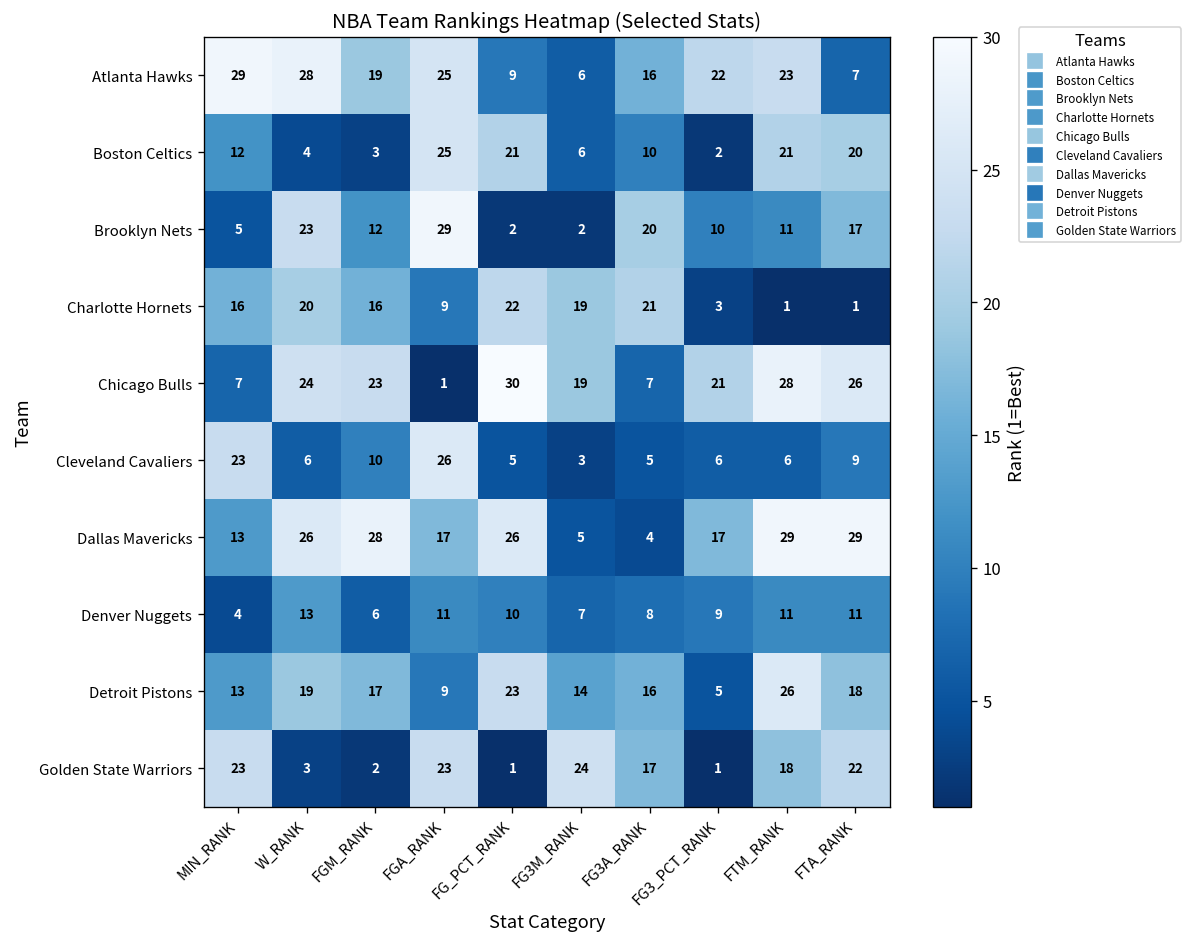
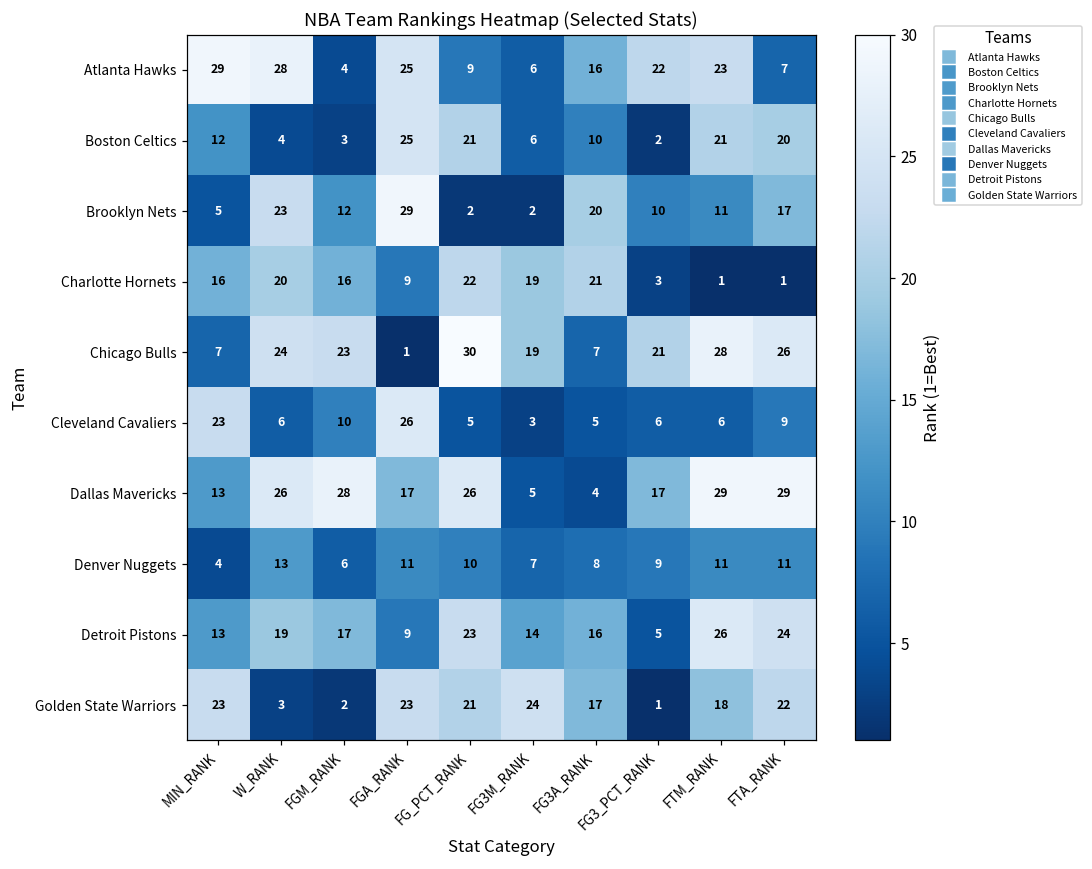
  {
    "Atlanta Hawks": {
      "MIN_RANK": 29,
      "W_RANK": 28,
-     "FGM_RANK": 19,
+     "FGM_RANK": 4,
      "FGA_RANK": 25,
      "FG_PCT_RANK": 9,
      "FG3M_RANK": 6,
      "FG3A_RANK": 16,
      "FG3_PCT_RANK": 22,
      "FTM_RANK": 23,
      "FTA_RANK": 7
    },
    "Boston Celtics": {
      "MIN_RANK": 12,
      "W_RANK": 4,
      "FGM_RANK": 3,
      "FGA_RANK": 25,
      "FG_PCT_RANK": 21,
      "FG3M_RANK": 6,
      "FG3A_RANK": 10,
      "FG3_PCT_RANK": 2,
      "FTM_RANK": 21,
      "FTA_RANK": 20
    },
    "Brooklyn Nets": {
      "MIN_RANK": 5,
      "W_RANK": 23,
      "FGM_RANK": 12,
      "FGA_RANK": 29,
      "FG_PCT_RANK": 2,
      "FG3M_RANK": 2,
      "FG3A_RANK": 20,
      "FG3_PCT_RANK": 10,
      "FTM_RANK": 11,
      "FTA_RANK": 17
    },
    "Charlotte Hornets": {
      "MIN_RANK": 16,
      "W_RANK": 20,
      "FGM_RANK": 16,
      "FGA_RANK": 9,
      "FG_PCT_RANK": 22,
      "FG3M_RANK": 19,
      "FG3A_RANK": 21,
      "FG3_PCT_RANK": 3,
      "FTM_RANK": 1,
      "FTA_RANK": 1
    },
    "Chicago Bulls": {
      "MIN_RANK": 7,
      "W_RANK": 24,
      "FGM_RANK": 23,
      "FGA_RANK": 1,
      "FG_PCT_RANK": 30,
      "FG3M_RANK": 19,
      "FG3A_RANK": 7,
      "FG3_PCT_RANK": 21,
      "FTM_RANK": 28,
      "FTA_RANK": 26
    },
    "Cleveland Cavaliers": {
      "MIN_RANK": 23,
      "W_RANK": 6,
      "FGM_RANK": 10,
      "FGA_RANK": 26,
      "FG_PCT_RANK": 5,
      "FG3M_RANK": 3,
      "FG3A_RANK": 5,
      "FG3_PCT_RANK": 6,
      "FTM_RANK": 6,
      "FTA_RANK": 9
    },
    "Dallas Mavericks": {
      "MIN_RANK": 13,
      "W_RANK": 26,
      "FGM_RANK": 28,
      "FGA_RANK": 17,
      "FG_PCT_RANK": 26,
      "FG3M_RANK": 5,
      "FG3A_RANK": 4,
      "FG3_PCT_RANK": 17,
      "FTM_RANK": 29,
      "FTA_RANK": 29
    },
    "Denver Nuggets": {
      "MIN_RANK": 4,
      "W_RANK": 13,
      "FGM_RANK": 6,
      "FGA_RANK": 11,
      "FG_PCT_RANK": 10,
      "FG3M_RANK": 7,
      "FG3A_RANK": 8,
      "FG3_PCT_RANK": 9,
      "FTM_RANK": 11,
      "FTA_RANK": 11
    },
    "Detroit Pistons": {
      "MIN_RANK": 13,
      "W_RANK": 19,
      "FGM_RANK": 17,
      "FGA_RANK": 9,
      "FG_PCT_RANK": 23,
      "FG3M_RANK": 14,
      "FG3A_RANK": 16,
      "FG3_PCT_RANK": 5,
      "FTM_RANK": 26,
-     "FTA_RANK": 18
+     "FTA_RANK": 24
    },
    "Golden State Warriors": {
      "MIN_RANK": 23,
      "W_RANK": 3,
      "FGM_RANK": 2,
      "FGA_RANK": 23,
-     "FG_PCT_RANK": 1,
+     "FG_PCT_RANK": 21,
      "FG3M_RANK": 24,
      "FG3A_RANK": 17,
      "FG3_PCT_RANK": 1,
      "FTM_RANK": 18,
      "FTA_RANK": 22
    }
  }
